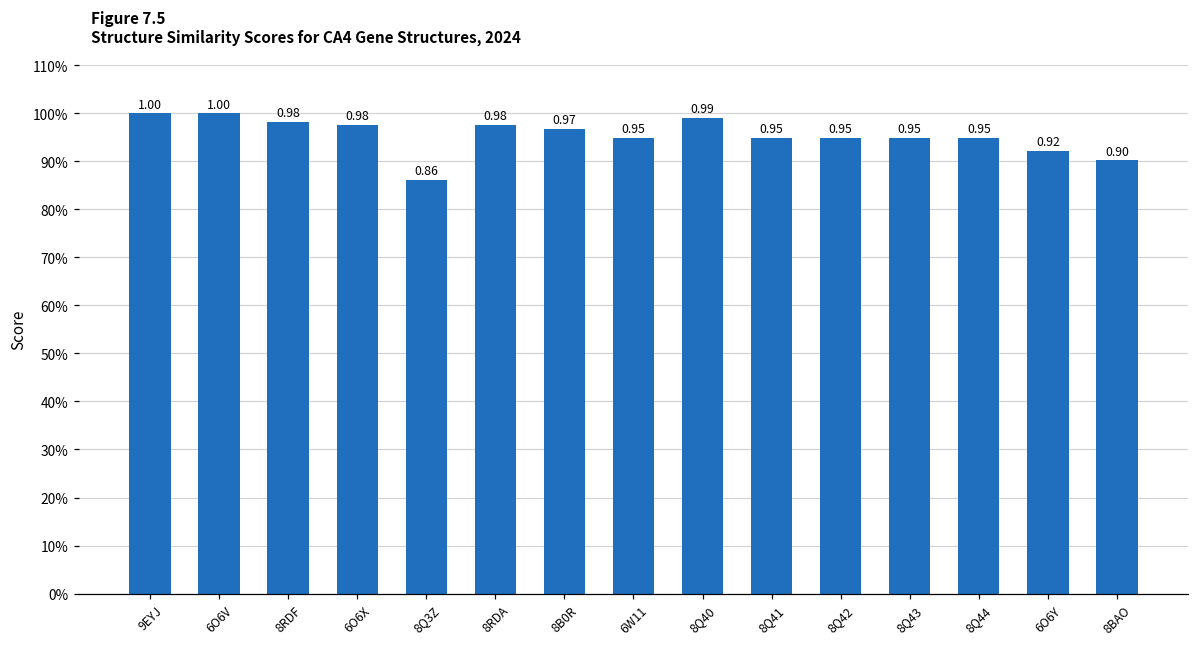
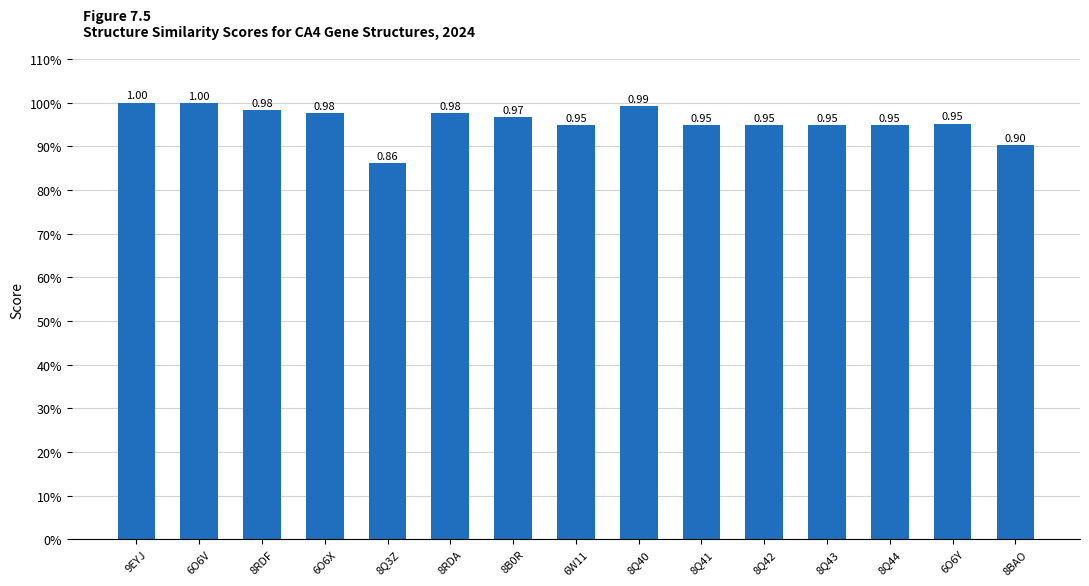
  {
    "9EYJ": 1.00,
    "6O6V": 1.00,
    "8RDF": 0.98,
    "6O6X": 0.98,
    "8Q3Z": 0.86,
    "8RDA": 0.98,
    "8B0R": 0.97,
    "6W11": 0.95,
    "8Q40": 0.99,
    "8Q41": 0.95,
    "8Q42": 0.95,
    "8Q43": 0.95,
    "8Q44": 0.95,
-   "6O6Y": 0.92,
+   "6O6Y": 0.95,
    "8BAO": 0.90
  }
